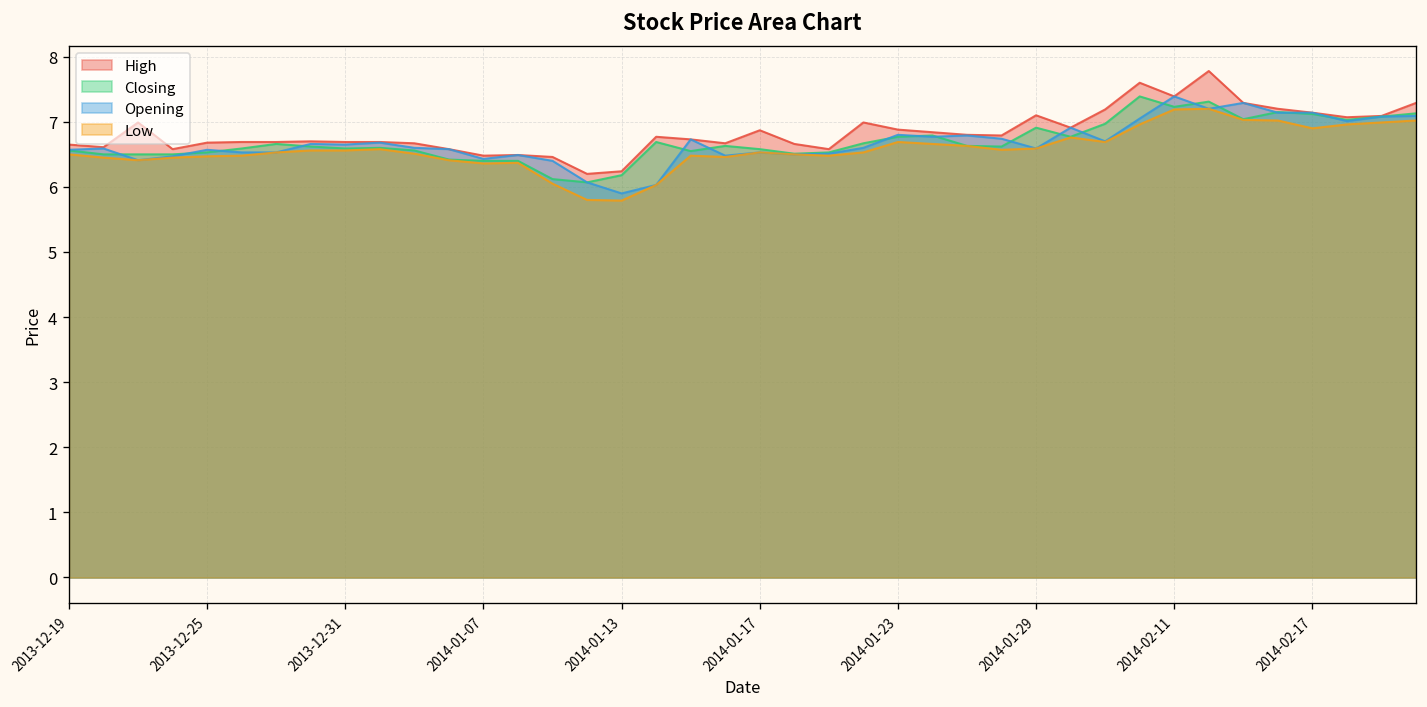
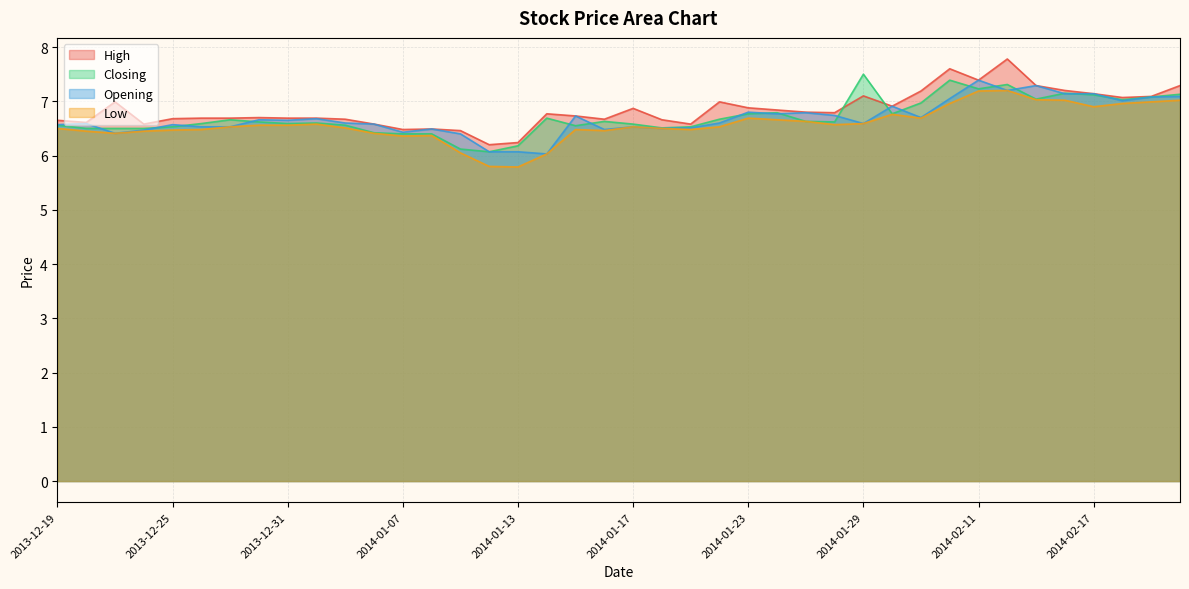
  {
    "Closing": {
      "2014-01-13": 6.2,
      "2014-01-17": 6.6,
-     "2014-01-29": 6.9
+     "2014-01-29": 7.5
    },
    "Opening": {
-     "2014-01-13": 5.9
+     "2014-01-13": 6.1
    }
  }
